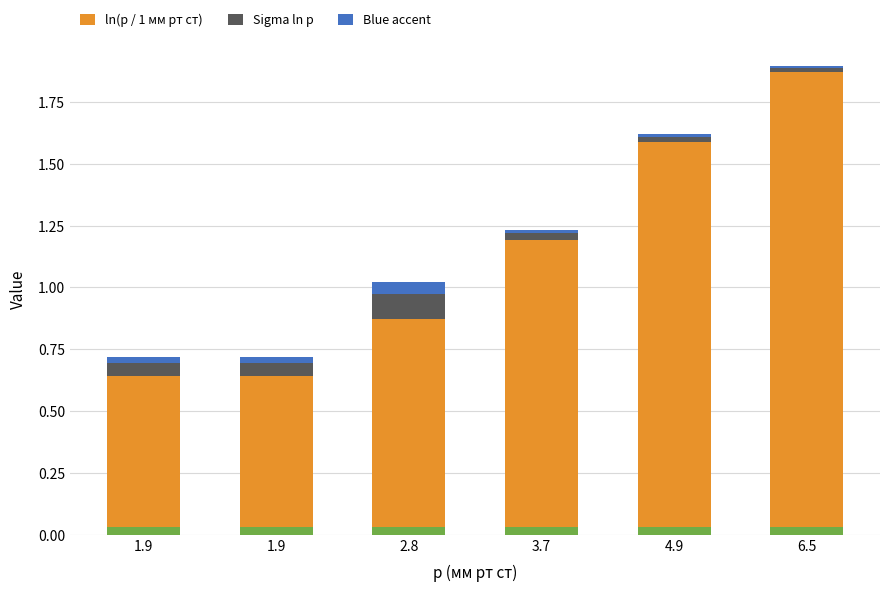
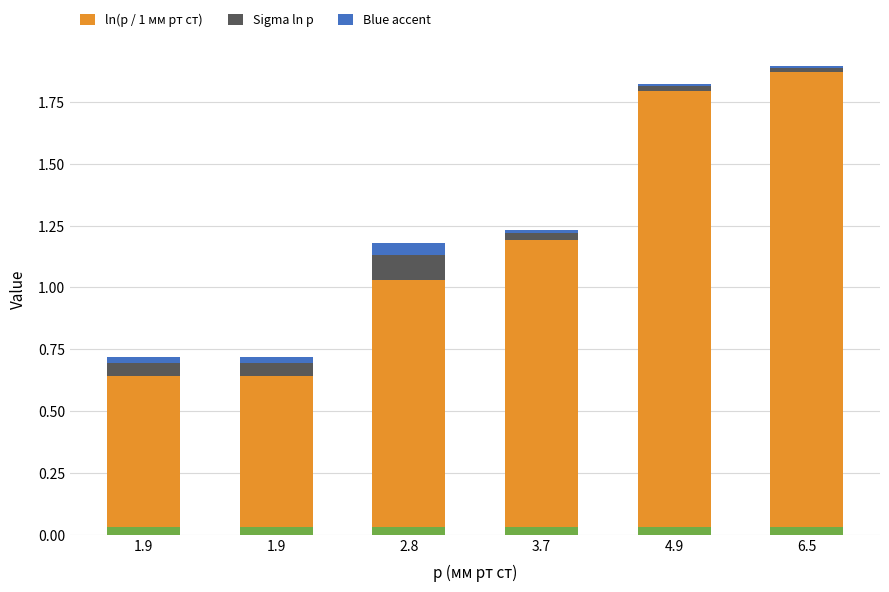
  {
    "ln(p / 1 мм рт ст)": {
-     "2.8": 0.87,
+     "2.8": 1.03,
      "3.7": 1.19,
-     "4.9": 1.59,
+     "4.9": 1.79,
      "6.5": 1.87
    },
    "Sigma ln p": {
      "2.8": 0.10,
      "3.7": 0.03,
      "4.9": 0.02,
      "6.5": 0.02
    },
    "Blue accent": {
      "2.8": 0.05,
      "3.7": 0.01,
      "4.9": 0.01
    }
  }
